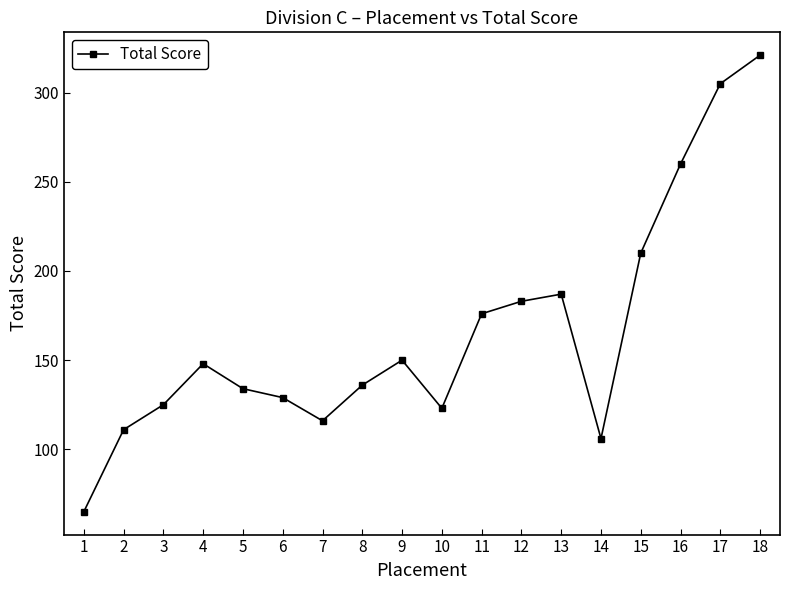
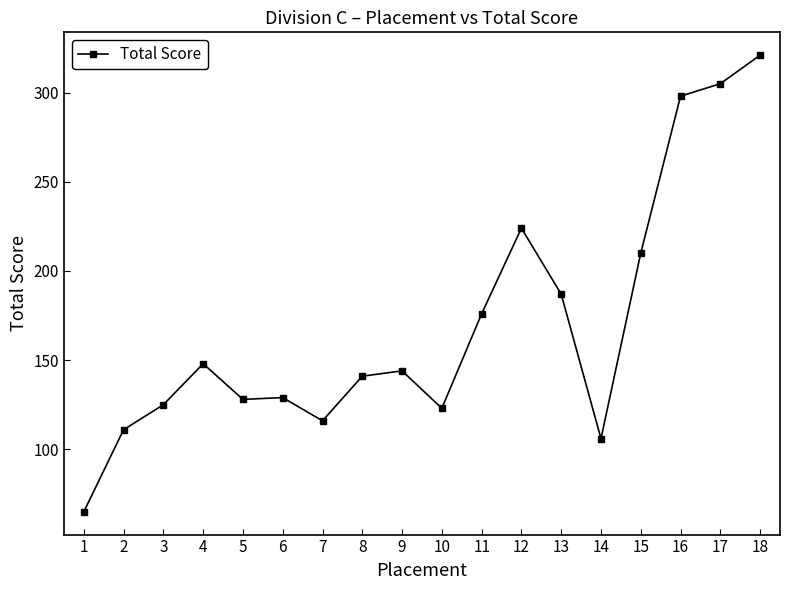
  {
    "1": 65,
    "2": 111,
    "3": 125,
    "4": 148,
-   "5": 134,
+   "5": 128,
    "6": 129,
    "7": 116,
-   "8": 136,
-   "9": 150,
+   "8": 141,
+   "9": 144,
    "10": 123,
    "11": 176,
-   "12": 183,
+   "12": 224,
    "13": 187,
    "14": 106,
    "15": 210,
-   "16": 260,
+   "16": 298,
    "17": 305,
    "18": 321
  }
